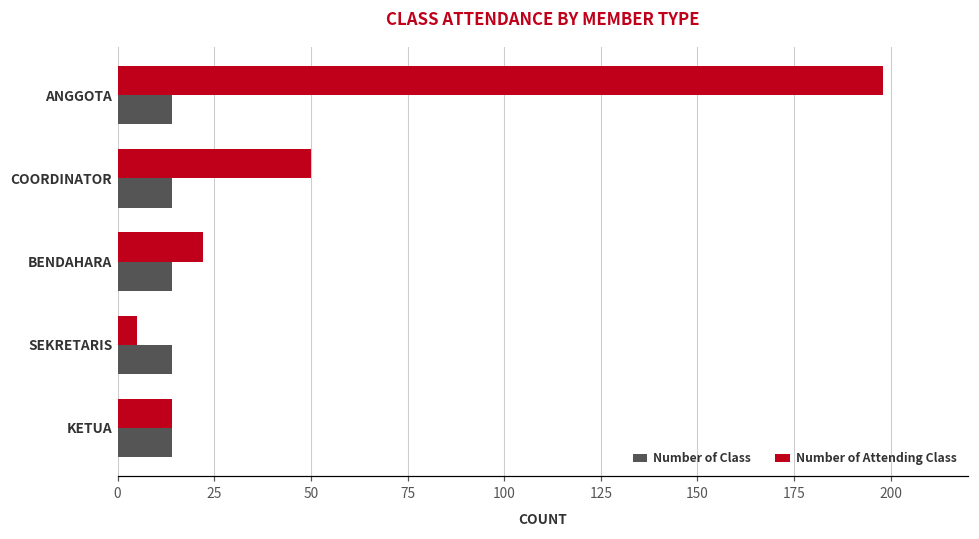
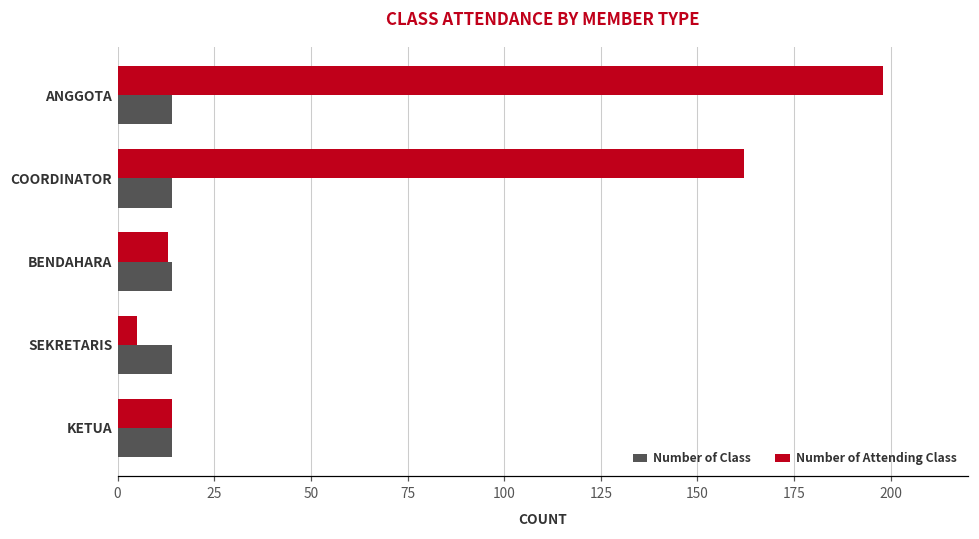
  {
    "Number of Class": {
      "ANGGOTA": 14,
      "COORDINATOR": 14,
      "BENDAHARA": 14,
      "SEKRETARIS": 14,
      "KETUA": 14
    },
    "Number of Attending Class": {
      "ANGGOTA": 198,
-     "COORDINATOR": 50,
-     "BENDAHARA": 22,
+     "COORDINATOR": 162,
+     "BENDAHARA": 13,
      "SEKRETARIS": 5,
      "KETUA": 14
    }
  }
